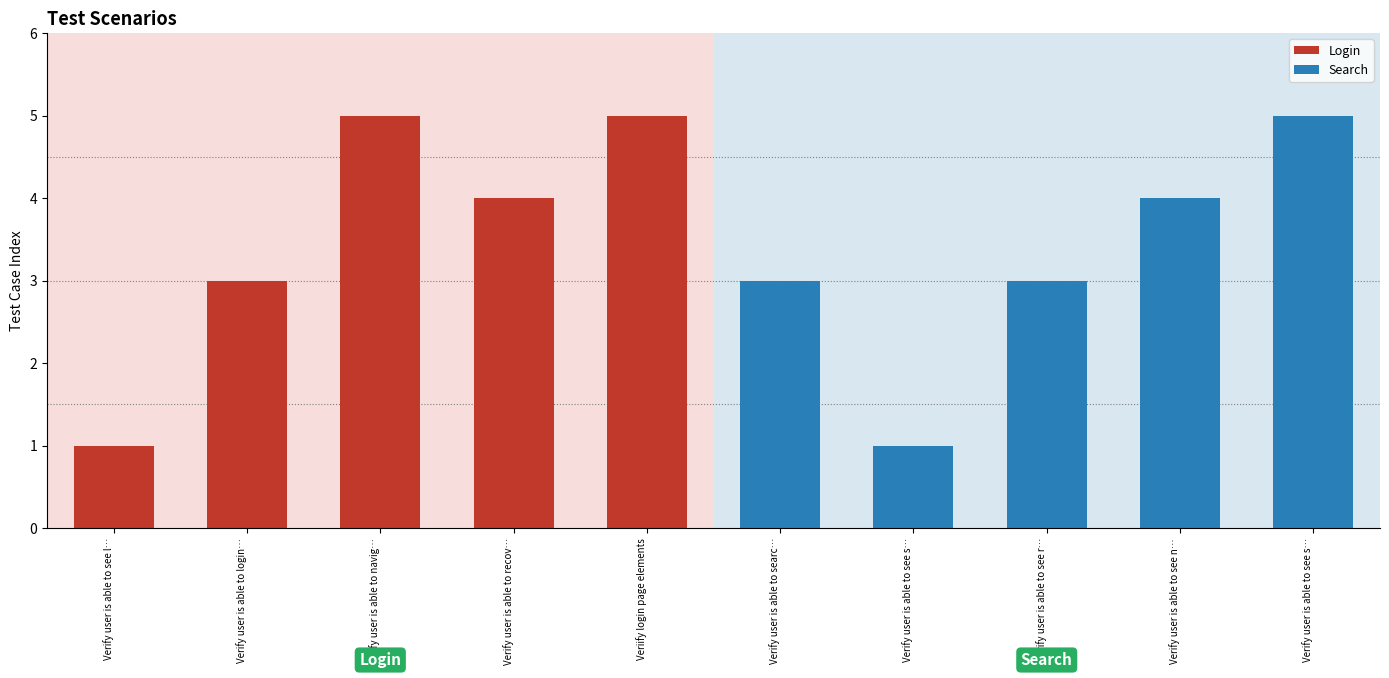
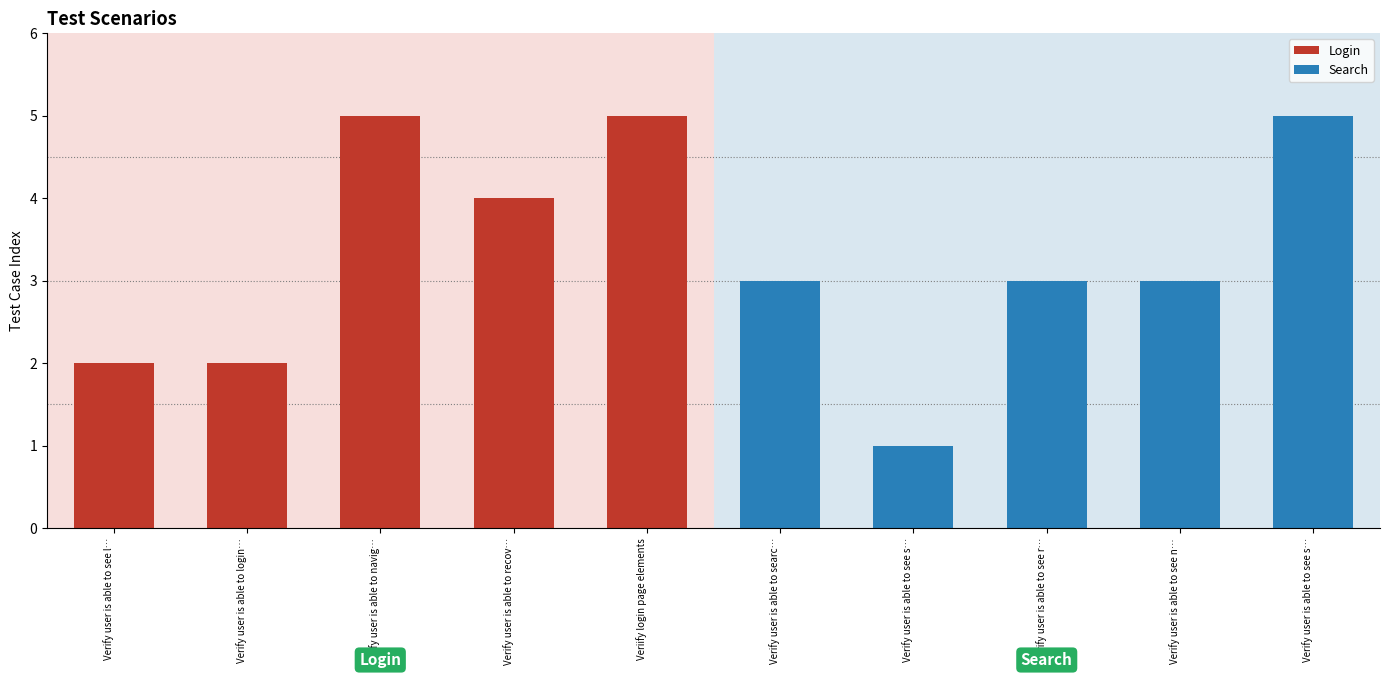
  {
    "Login": {
-     "Verify user is able to see l…": 1,
-     "Verify user is able to login…": 3,
+     "Verify user is able to see l…": 2,
+     "Verify user is able to login…": 2,
      "Verify user is able to navig…": 5,
      "Verify user is able to recov…": 4,
      "Veriify login page elements": 5
    },
    "Search": {
      "Verify user is able to searc…": 3,
      "Verify user is able to see r…": 3,
-     "Verify user is able to see n…": 4
+     "Verify user is able to see n…": 3
    }
  }
